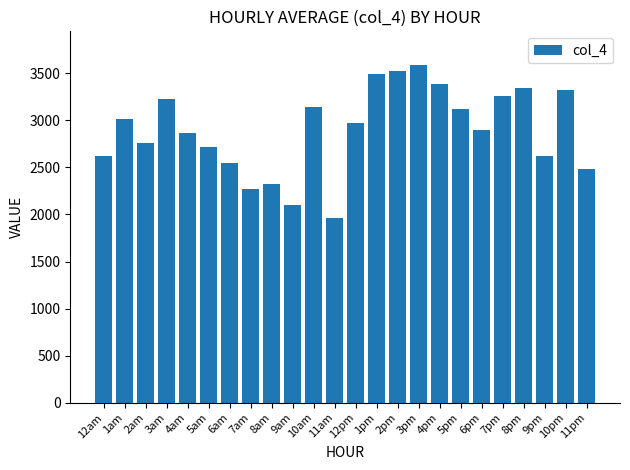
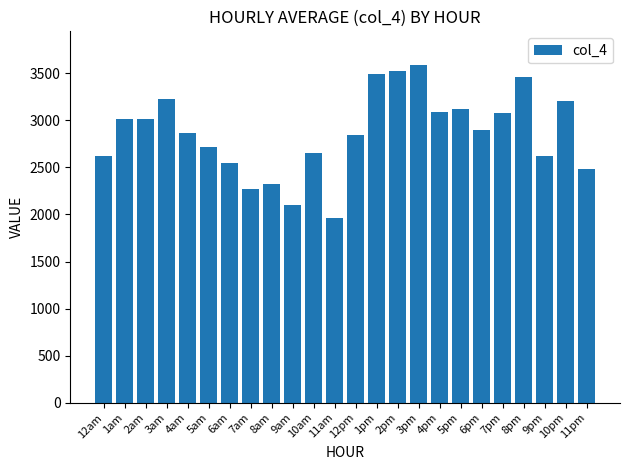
  {
    "12am": 2600,
    "1am": 3000,
-   "2am": 2800,
+   "2am": 3000,
    "3am": 3200,
    "4am": 2900,
    "5am": 2700,
    "6am": 2600,
    "7am": 2300,
    "8am": 2300,
    "9am": 2100,
-   "10am": 3100,
+   "10am": 2600,
    "11am": 2000,
-   "12pm": 3000,
+   "12pm": 2800,
    "1pm": 3500,
    "2pm": 3500,
    "3pm": 3600,
-   "4pm": 3400,
+   "4pm": 3100,
    "5pm": 3100,
    "6pm": 2900,
-   "7pm": 3300,
-   "8pm": 3300,
+   "7pm": 3100,
+   "8pm": 3500,
    "9pm": 2600,
-   "10pm": 3300,
+   "10pm": 3200,
    "11pm": 2500
  }
